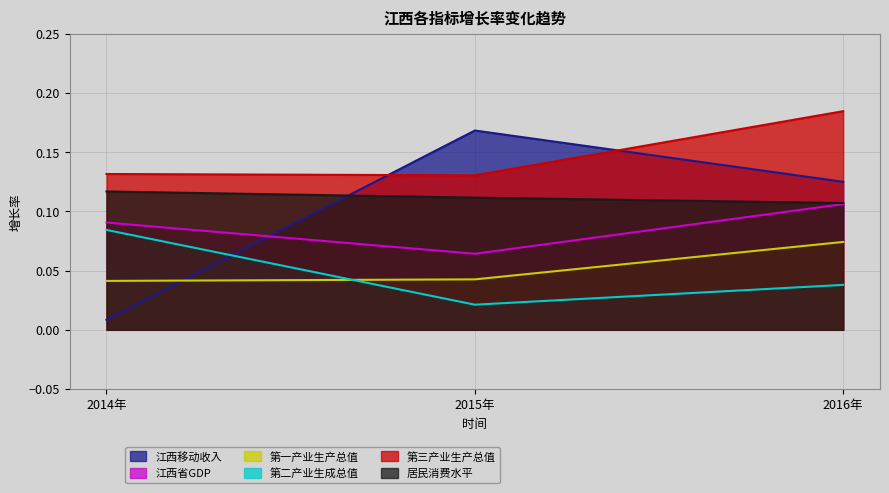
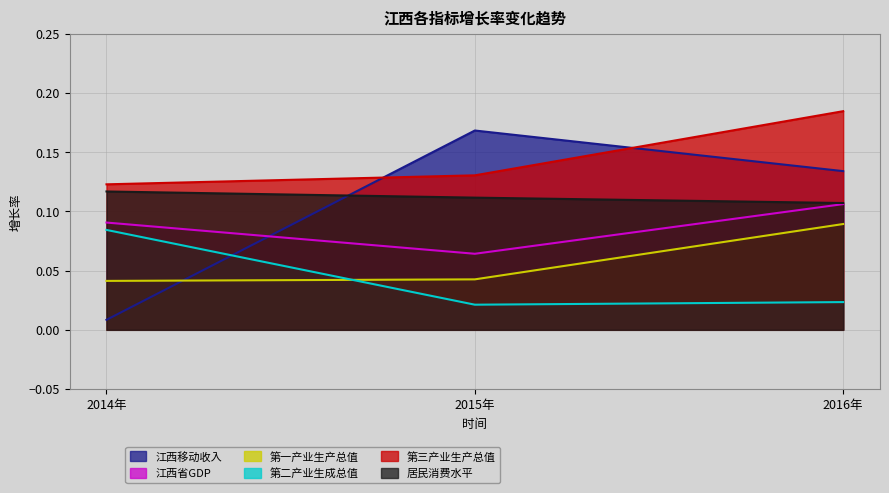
  {
    "江西移动收入": {
      "2014年": 0.008,
      "2015年": 0.168,
-     "2016年": 0.125
+     "2016年": 0.134
    },
    "江西省GDP": {
      "2014年": 0.091,
      "2015年": 0.064
    },
    "第一产业生产总值": {
      "2014年": 0.041,
      "2015年": 0.043,
-     "2016年": 0.074
+     "2016年": 0.089
    },
    "第二产业生成总值": {
      "2014年": 0.084,
      "2015年": 0.021,
-     "2016年": 0.038
+     "2016年": 0.023
    },
    "第三产业生产总值": {
-     "2014年": 0.132,
+     "2014年": 0.123,
      "2015年": 0.130,
      "2016年": 0.185
    },
    "居民消费水平": {
      "2014年": 0.117,
      "2015年": 0.112
    }
  }
